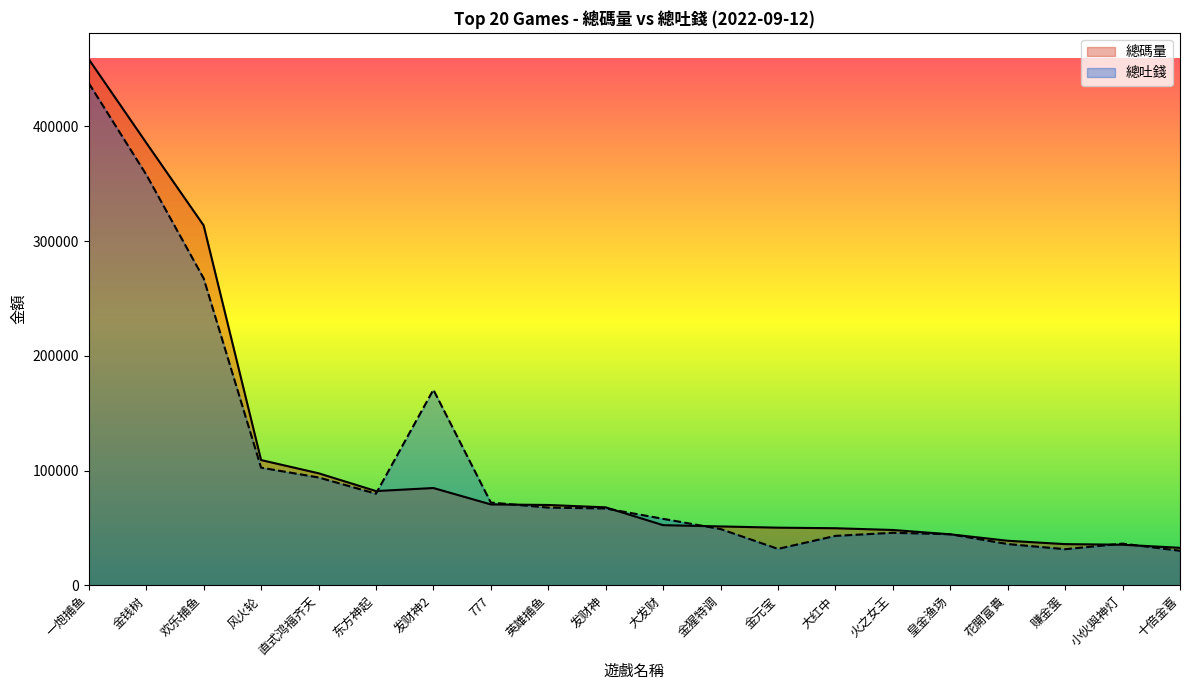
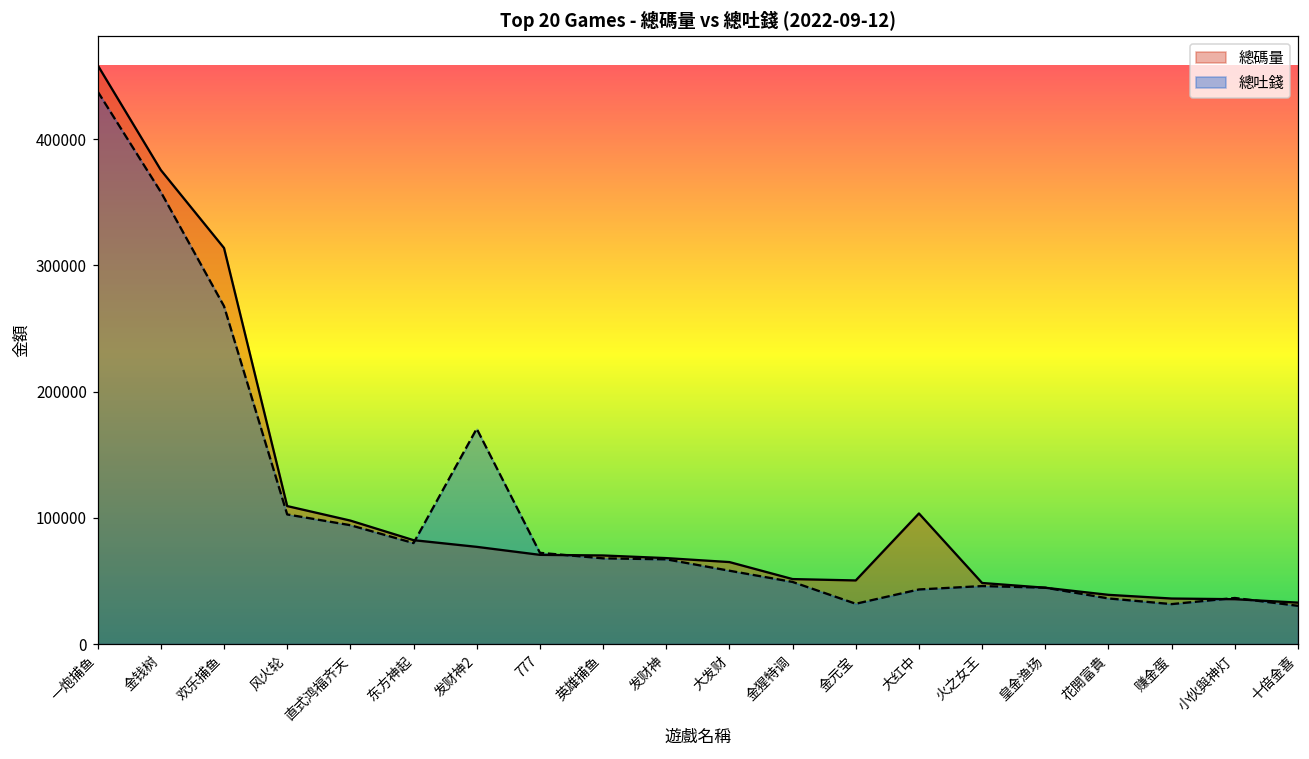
  {
    "總碼量": {
      "一炮捕鱼": 459000,
-     "金钱树": 386000,
+     "金钱树": 375000,
      "欢乐捕鱼": 314000,
      "风火轮": 109000,
      "直式鸿福齐天": 98000,
      "东方神起": 82000,
-     "发财神2": 85000,
+     "发财神2": 77000,
      "英雄捕鱼": 70000,
-     "大发财": 53000,
+     "大发财": 65000,
      "金猩特调": 51000,
      "金元宝": 50000,
-     "大红中": 50000,
+     "大红中": 103000,
      "火之女王": 48000,
      "花開富貴": 39000,
      "赚金蛋": 36000,
      "十倍金喜": 33000
    },
    "總吐錢": {
      "一炮捕鱼": 438000,
      "金钱树": 358000,
      "欢乐捕鱼": 268000,
      "风火轮": 103000,
      "直式鸿福齐天": 94000,
      "东方神起": 80000,
      "发财神2": 171000,
      "英雄捕鱼": 68000,
      "大发财": 58000,
      "金猩特调": 49000,
      "金元宝": 32000,
      "大红中": 43000,
      "火之女王": 46000,
      "花開富貴": 36000,
      "赚金蛋": 32000,
      "十倍金喜": 30000
    }
  }
